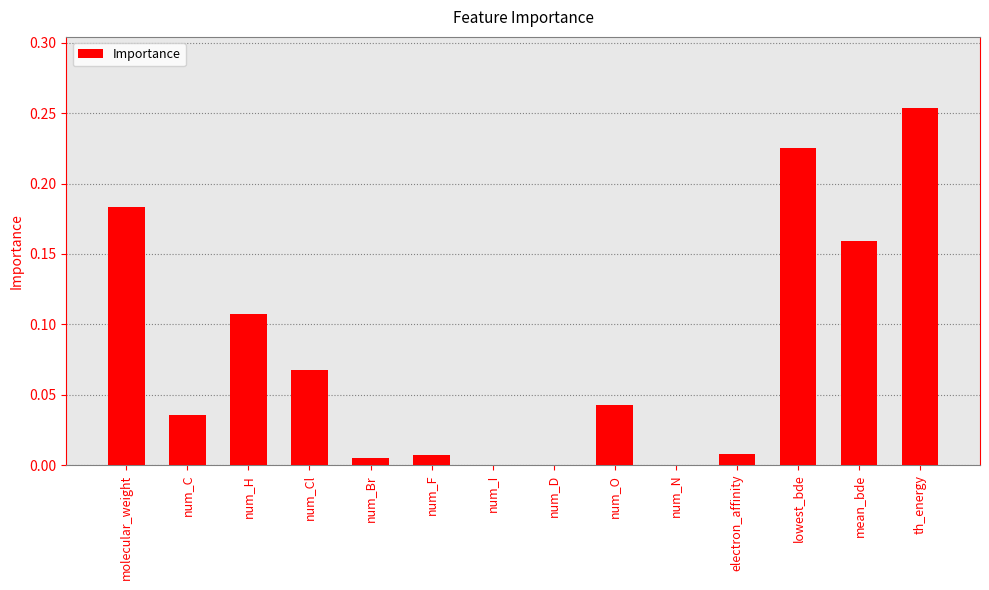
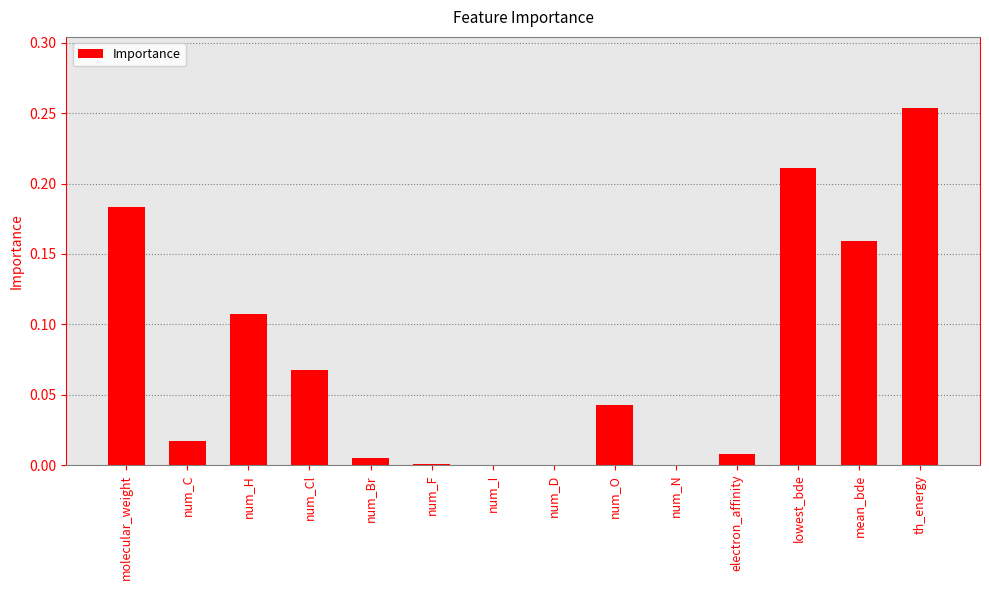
  {
    "molecular_weight": 0.183,
-   "num_C": 0.036,
+   "num_C": 0.017,
    "num_H": 0.107,
    "num_Cl": 0.067,
    "num_Br": 0.005,
-   "num_F": 0.007,
+   "num_F": 0.001,
    "num_I": 0.000,
    "num_D": 0.000,
    "num_O": 0.043,
    "num_N": 0.000,
    "electron_affinity": 0.008,
-   "lowest_bde": 0.225,
+   "lowest_bde": 0.211,
    "mean_bde": 0.159,
    "th_energy": 0.254
  }
